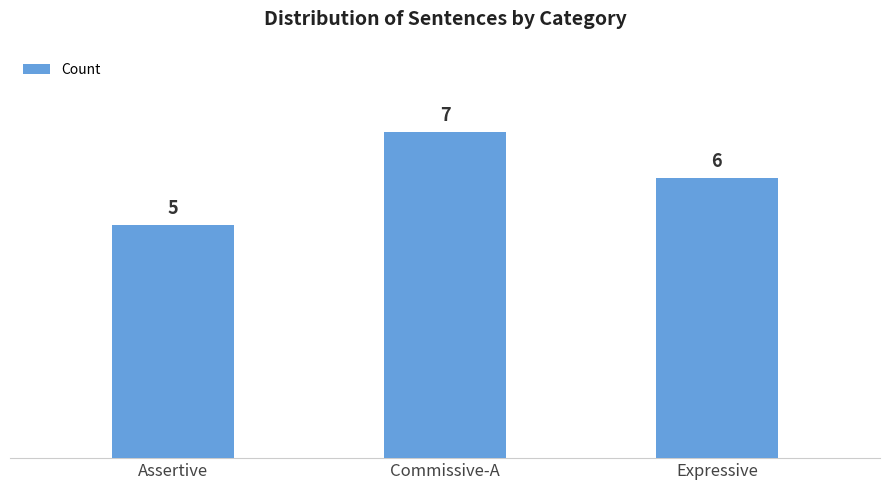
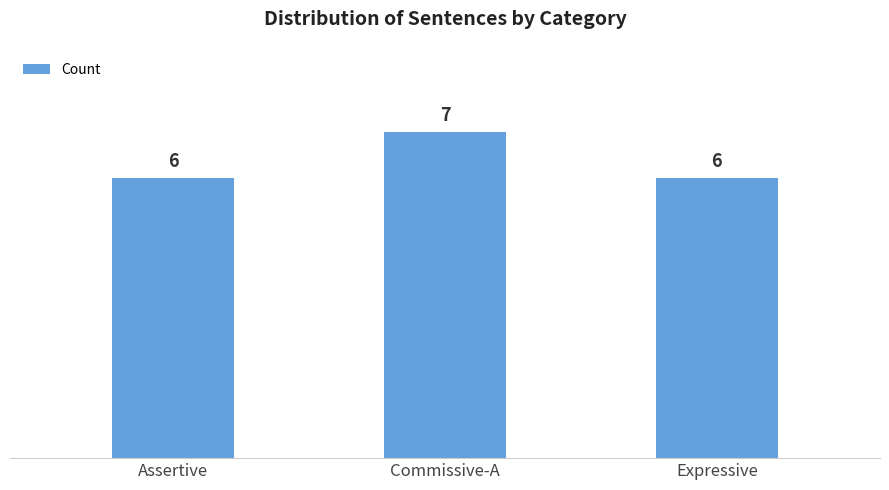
  {
-   "Assertive": 5,
+   "Assertive": 6,
    "Commissive-A": 7,
    "Expressive": 6
  }
